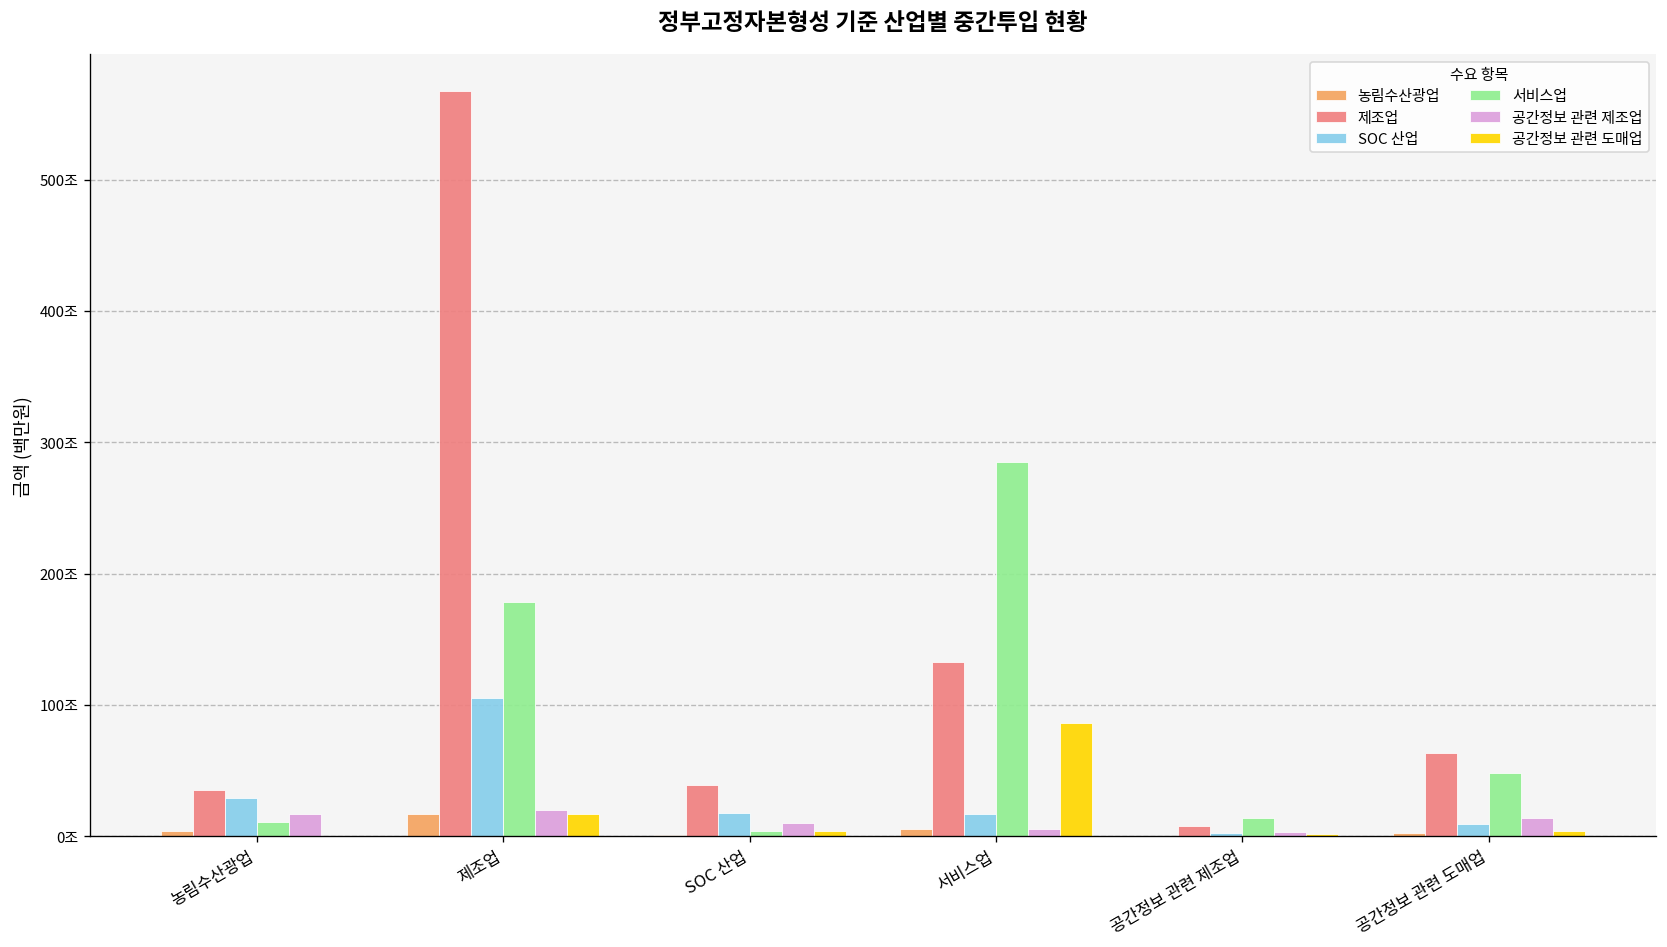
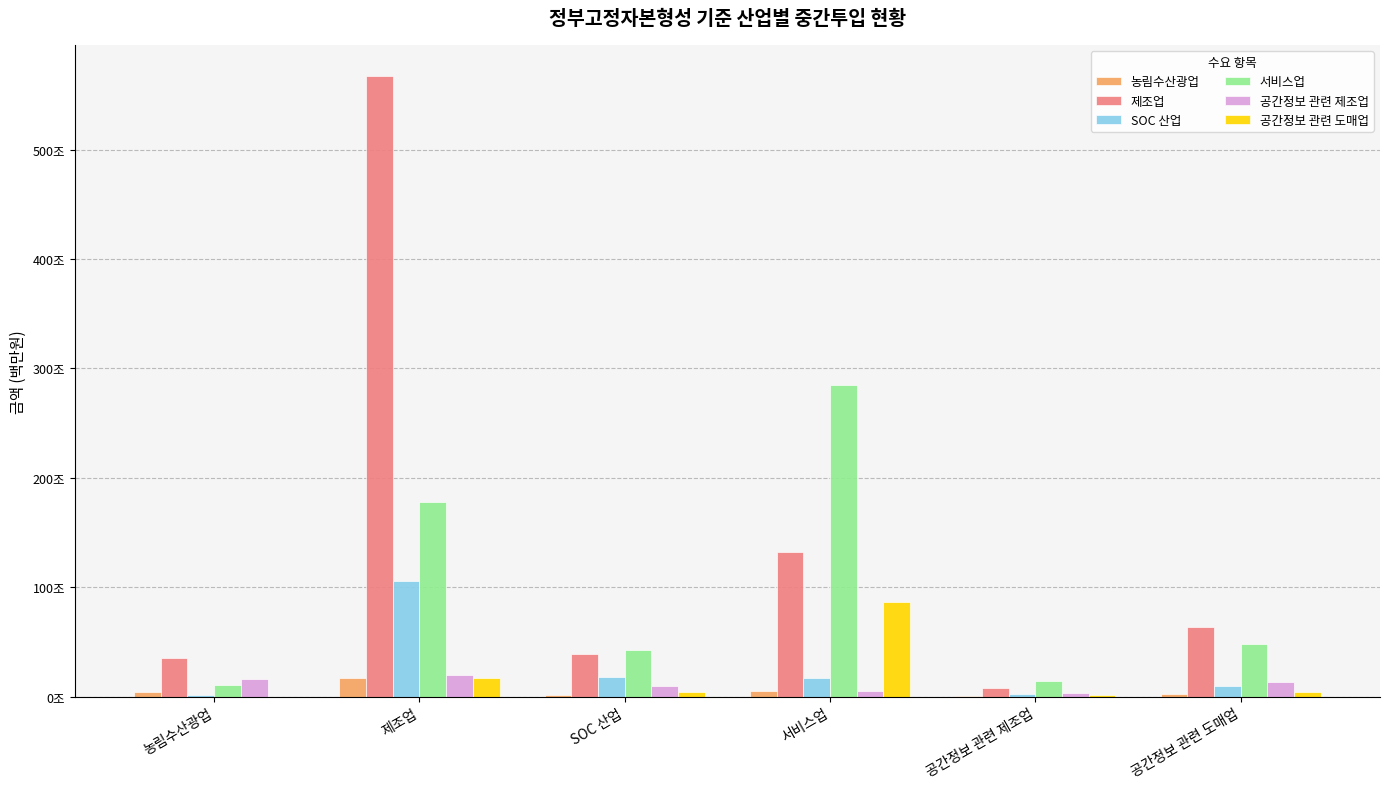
  {
    "SOC 산업": {
-     "농림수산광업": "29조",
+     "농림수산광업": "1조",
      "제조업": "105조",
      "SOC 산업": "18조",
      "서비스업": "17조",
      "공간정보 관련 도매업": "9조"
    },
    "서비스업": {
      "농림수산광업": "11조",
      "제조업": "178조",
-     "SOC 산업": "4조",
+     "SOC 산업": "43조",
      "서비스업": "285조",
      "공간정보 관련 제조업": "14조",
      "공간정보 관련 도매업": "48조"
    },
    "공간정보 관련 제조업": {
      "농림수산광업": "17조",
      "제조업": "20조",
      "SOC 산업": "10조",
      "서비스업": "5조",
      "공간정보 관련 제조업": "3조",
      "공간정보 관련 도매업": "14조"
    },
    "공간정보 관련 도매업": {
      "제조업": "17조",
      "SOC 산업": "4조",
      "서비스업": "86조",
      "공간정보 관련 도매업": "4조"
    }
  }
